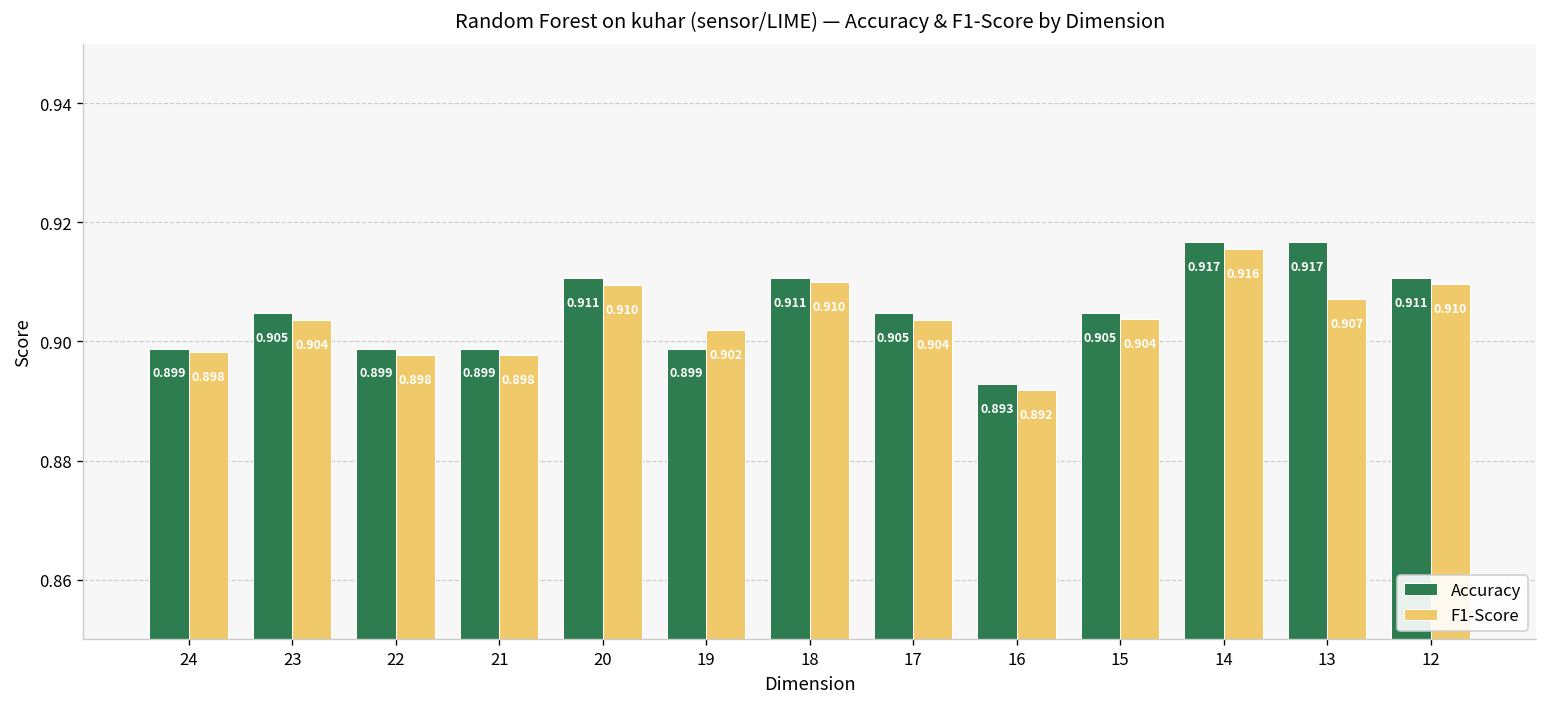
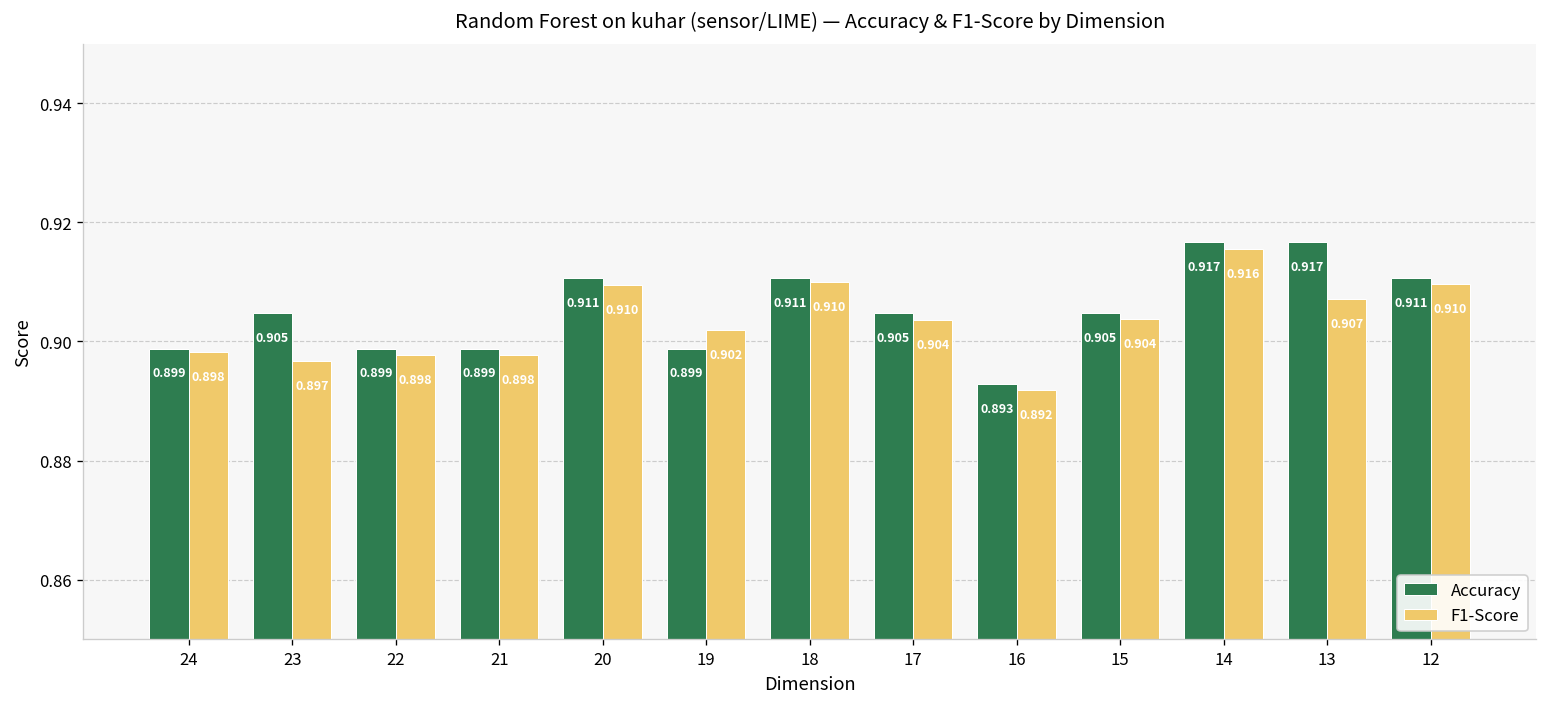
  {
    "Accuracy": {
      "24": 0.899,
      "23": 0.905,
      "22": 0.899,
      "21": 0.899,
      "20": 0.911,
      "19": 0.899,
      "18": 0.911,
      "17": 0.905,
      "16": 0.893,
      "15": 0.905,
      "14": 0.917,
      "13": 0.917,
      "12": 0.911
    },
    "F1-Score": {
      "24": 0.898,
-     "23": 0.904,
+     "23": 0.897,
      "22": 0.898,
      "21": 0.898,
      "20": 0.910,
      "19": 0.902,
      "18": 0.910,
      "17": 0.904,
      "16": 0.892,
      "15": 0.904,
      "14": 0.916,
      "13": 0.907,
      "12": 0.910
    }
  }
